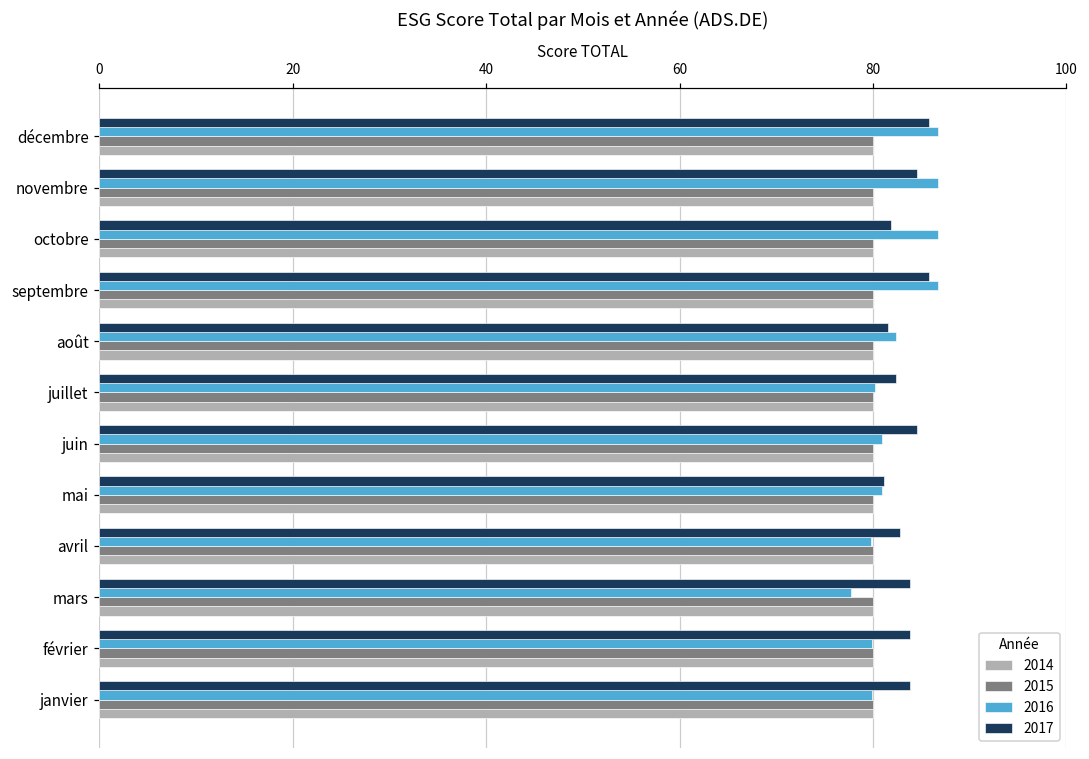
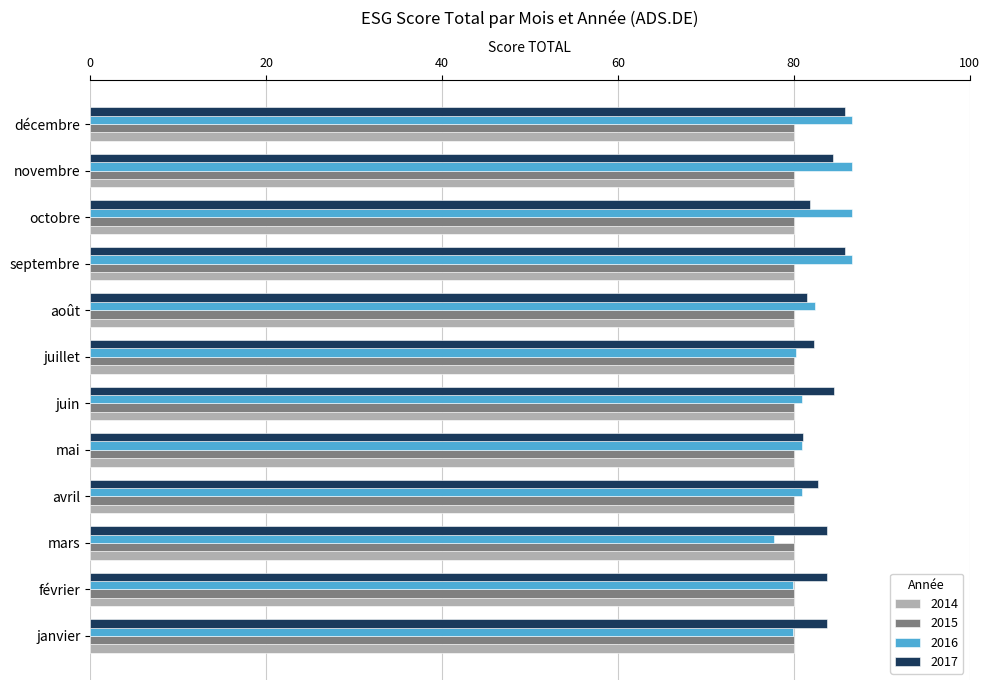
  {
    "2014": {
      "décembre": 80,
      "novembre": 80,
      "octobre": 80,
      "septembre": 80,
      "août": 80,
      "juillet": 80,
      "juin": 80,
      "mai": 80,
      "avril": 80,
      "mars": 80,
      "février": 80,
      "janvier": 80
    },
    "2015": {
      "décembre": 80,
      "novembre": 80,
      "octobre": 80,
      "septembre": 80,
      "août": 80,
      "juillet": 80,
      "juin": 80,
      "mai": 80,
      "avril": 80,
      "mars": 80,
      "février": 80,
      "janvier": 80
    },
    "2016": {
      "décembre": 87,
      "novembre": 87,
      "octobre": 87,
      "septembre": 87,
      "août": 82,
      "juillet": 80,
      "juin": 81,
      "mai": 81,
-     "avril": 80,
+     "avril": 81,
      "mars": 78,
      "février": 80,
      "janvier": 80
    },
    "2017": {
      "décembre": 86,
      "novembre": 85,
      "octobre": 82,
      "septembre": 86,
      "août": 82,
      "juillet": 82,
      "juin": 85,
      "mai": 81,
      "avril": 83,
      "mars": 84,
      "février": 84,
      "janvier": 84
    }
  }
